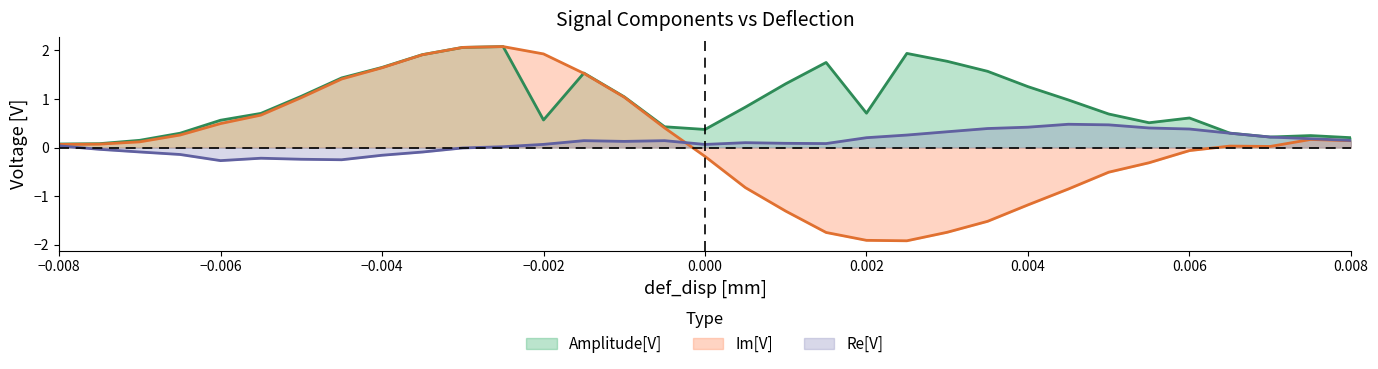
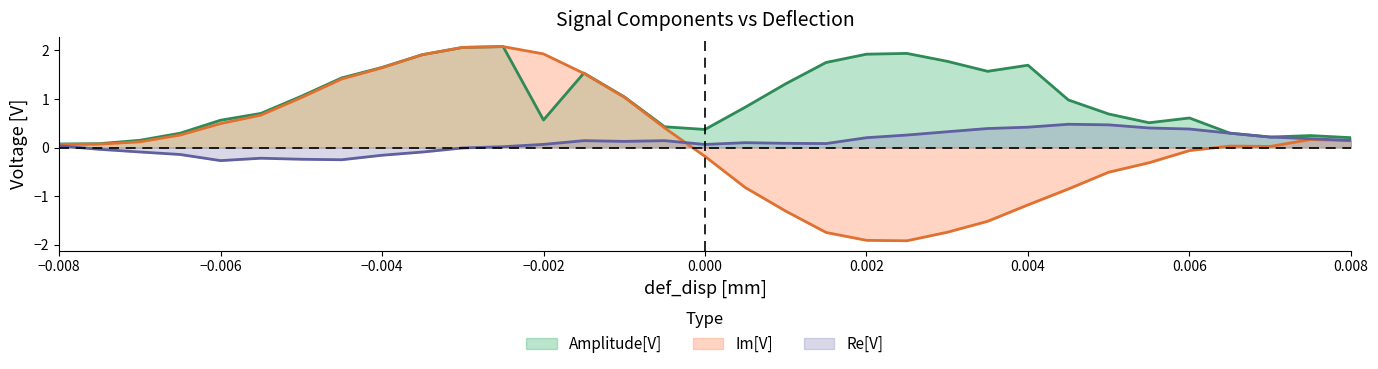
  {
    "Amplitude[V]": {
      "−0.006": 0.6,
      "−0.002": 0.6,
      "0.000": 0.4,
-     "0.002": 0.7,
-     "0.004": 1.3,
+     "0.002": 1.9,
+     "0.004": 1.7,
      "0.006": 0.6,
      "0.008": 0.2
    }
  }
